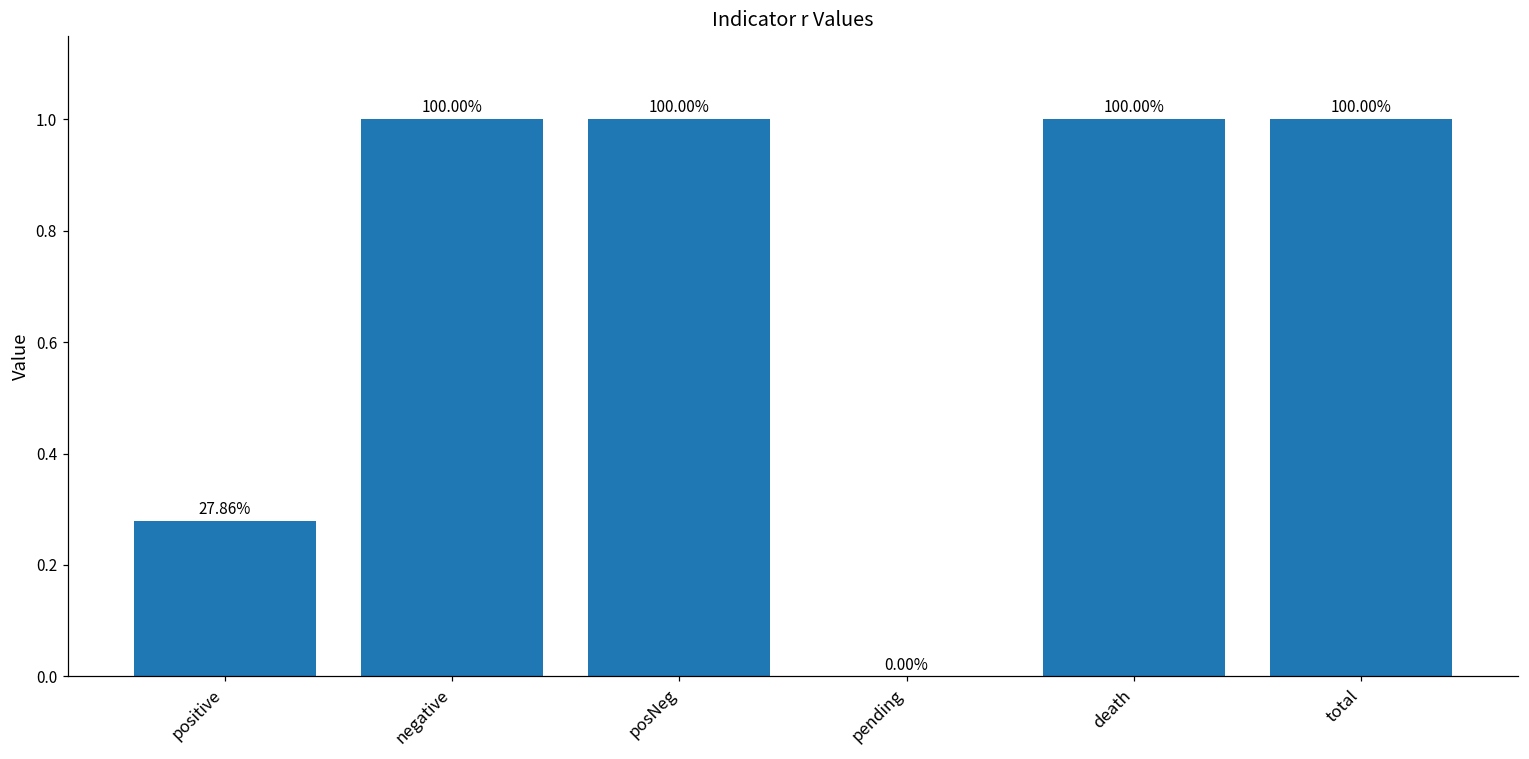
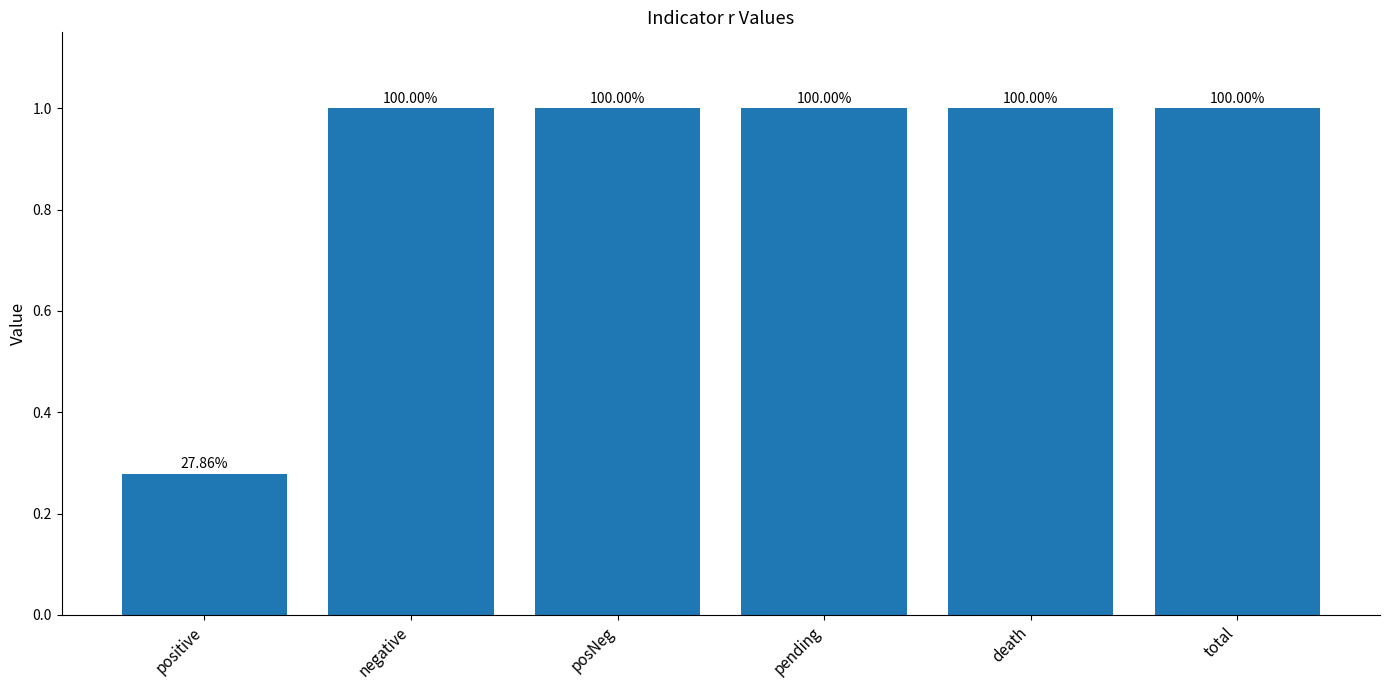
  {
    "positive": "27.86%",
    "negative": "100.00%",
    "posNeg": "100.00%",
-   "pending": "0.00%",
+   "pending": "100.00%",
    "death": "100.00%",
    "total": "100.00%"
  }
